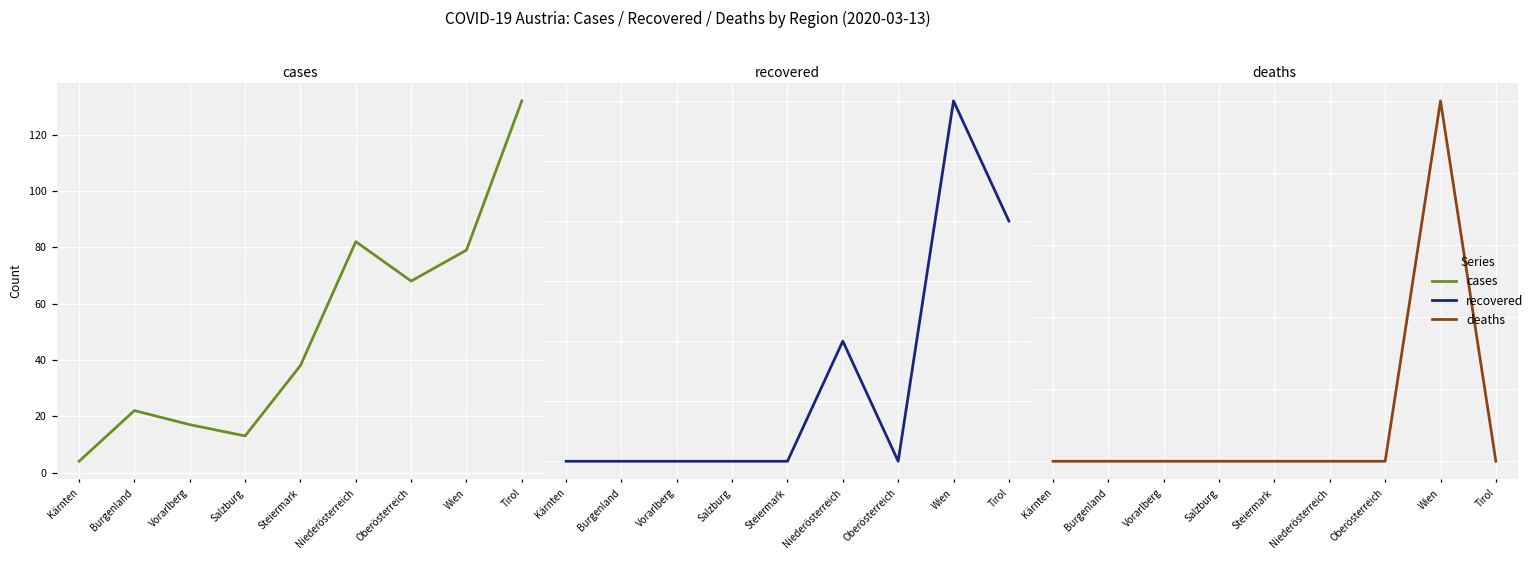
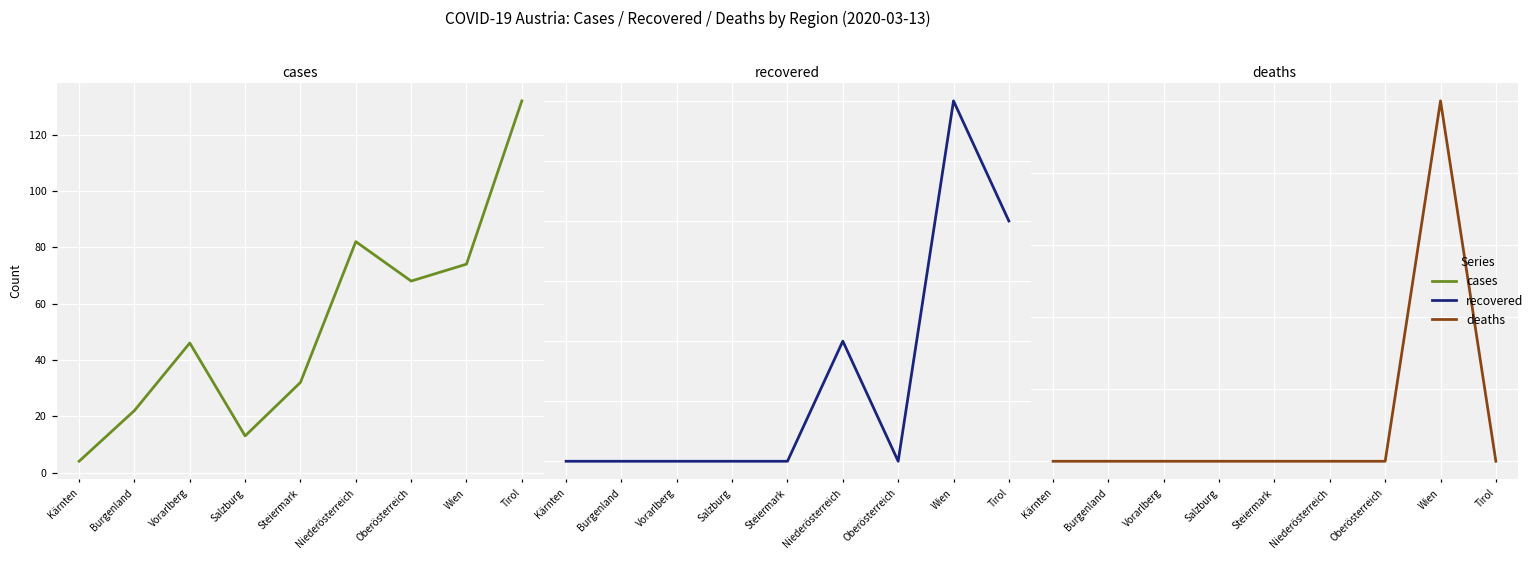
  {
    "cases": {
      "Kärnten": 4,
      "Burgenland": 22,
-     "Vorarlberg": 17,
+     "Vorarlberg": 46,
      "Salzburg": 13,
-     "Steiermark": 38,
+     "Steiermark": 32,
      "Niederösterreich": 82,
      "Oberösterreich": 68,
-     "Wien": 79,
+     "Wien": 74,
      "Tirol": 132
    }
  }
